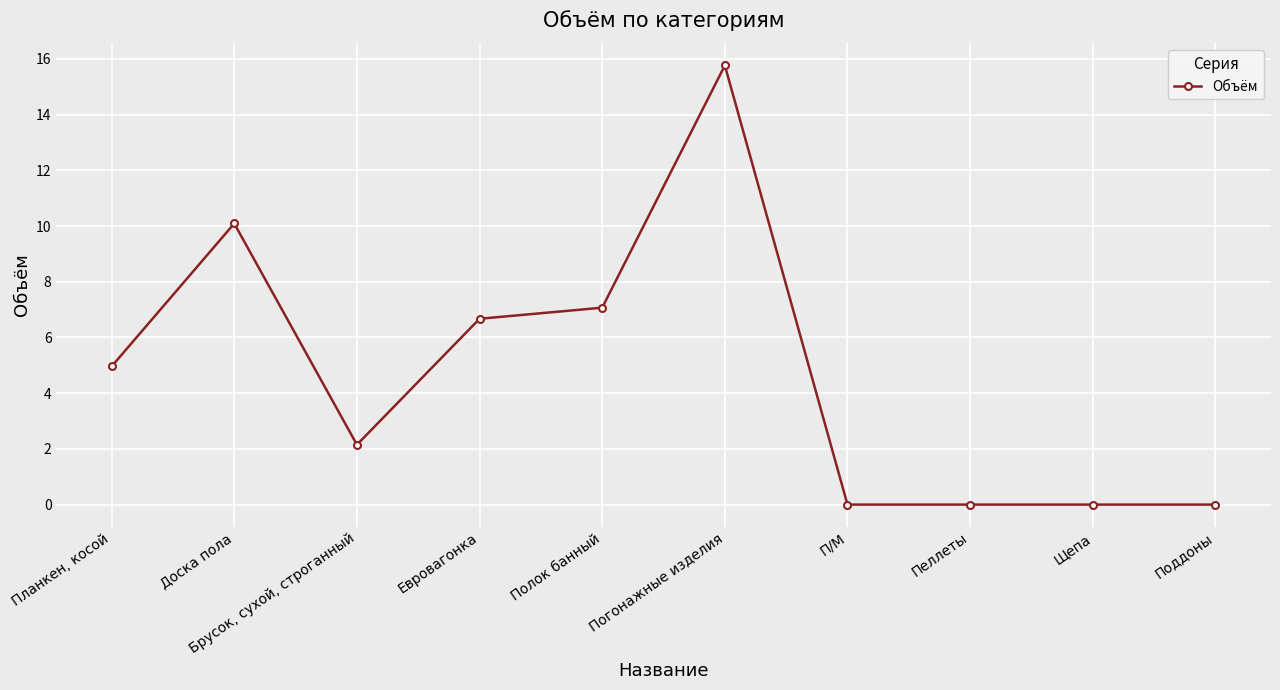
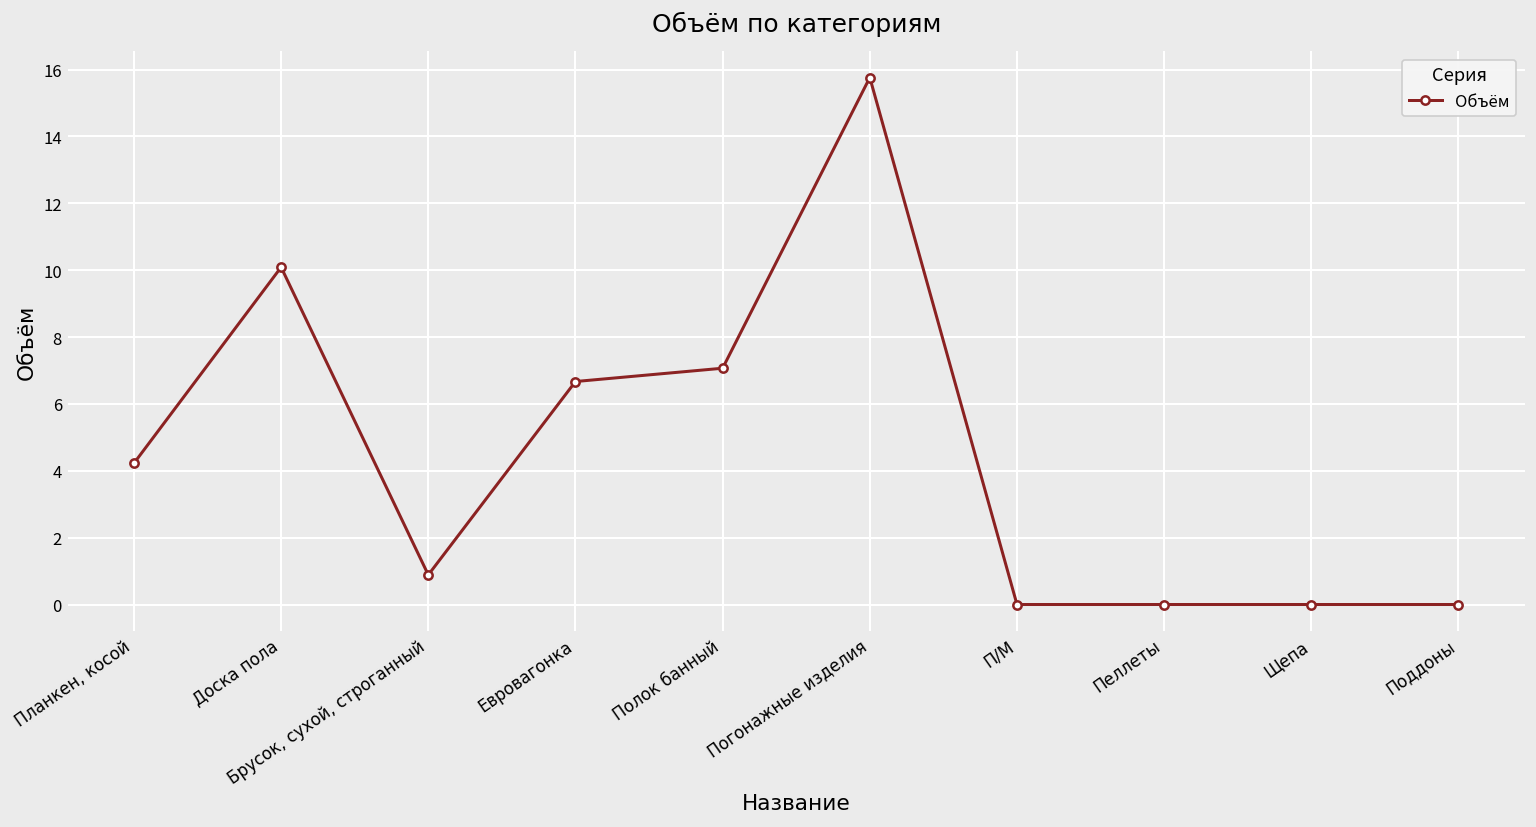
  {
-   "Планкен, косой": 5.0,
+   "Планкен, косой": 4.2,
    "Доска пола": 10.1,
-   "Брусок, сухой, строганный": 2.1,
+   "Брусок, сухой, строганный": 0.9,
    "Евровагонка": 6.7,
    "Полок банный": 7.1,
    "Погонажные изделия": 15.8,
    "П/М": 0.0,
    "Пеллеты": 0.0,
    "Щепа": 0.0,
    "Поддоны": 0.0
  }
